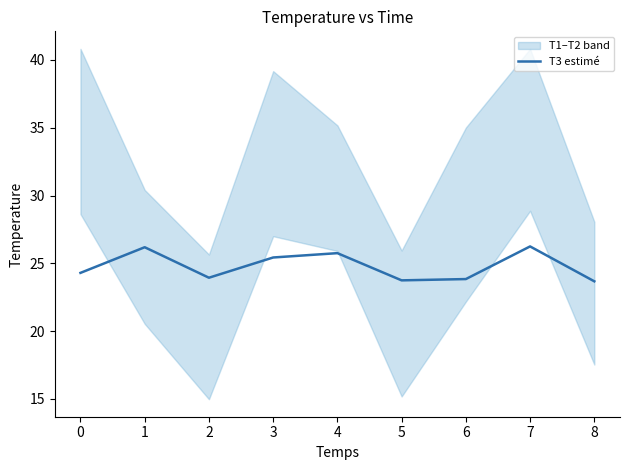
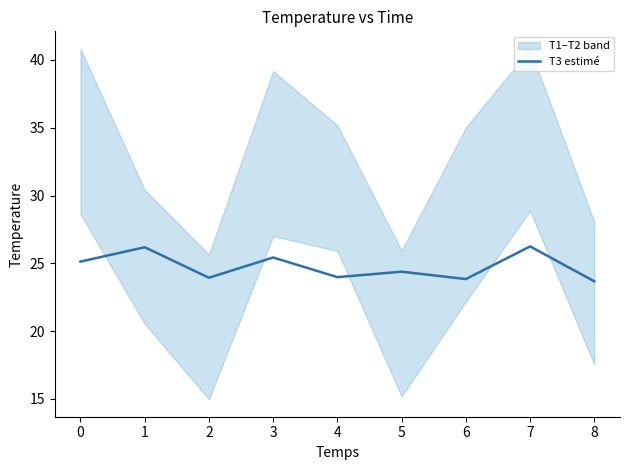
  {
    "T3 estimé": {
-     "0": 24.3,
+     "0": 25.1,
      "1": 26.2,
      "2": 23.9,
      "3": 25.4,
-     "4": 25.8,
-     "5": 23.7,
+     "4": 24.0,
+     "5": 24.4,
      "6": 23.8,
      "7": 26.2,
      "8": 23.7
    }
  }
